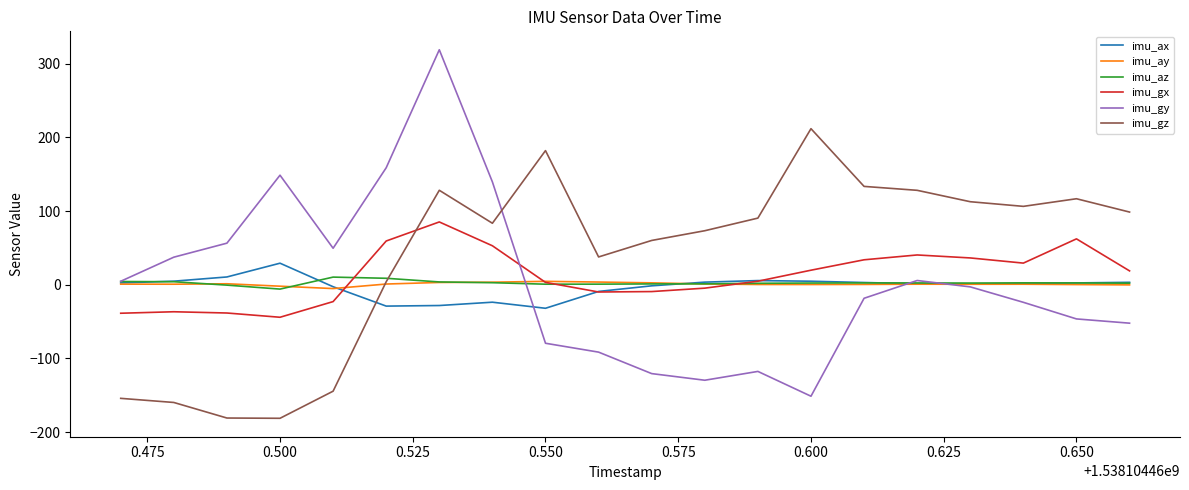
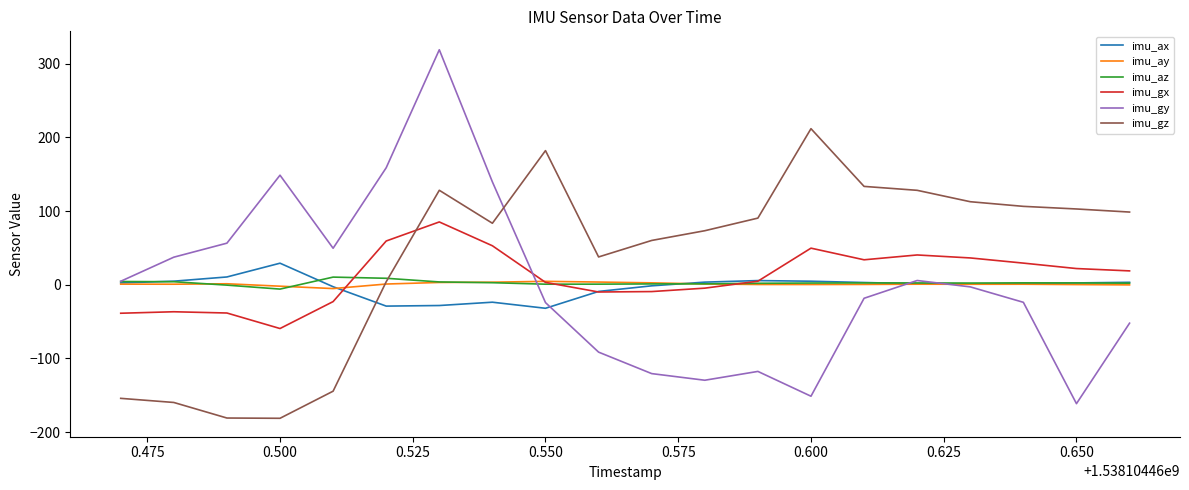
  {
    "imu_ax": {
      "0.500": 30,
      "0.550": -30
    },
    "imu_ay": {
      "0.500": 0
    },
    "imu_az": {
      "0.500": -10
    },
    "imu_gx": {
-     "0.500": -40,
-     "0.600": 20,
-     "0.650": 60
+     "0.500": -60,
+     "0.600": 50,
+     "0.650": 20
    },
    "imu_gy": {
      "0.500": 150,
-     "0.550": -80,
+     "0.550": -20,
      "0.600": -150,
-     "0.650": -50
+     "0.650": -160
    },
    "imu_gz": {
      "0.500": -180,
      "0.550": 180,
      "0.600": 210,
-     "0.650": 120
+     "0.650": 100
    }
  }
